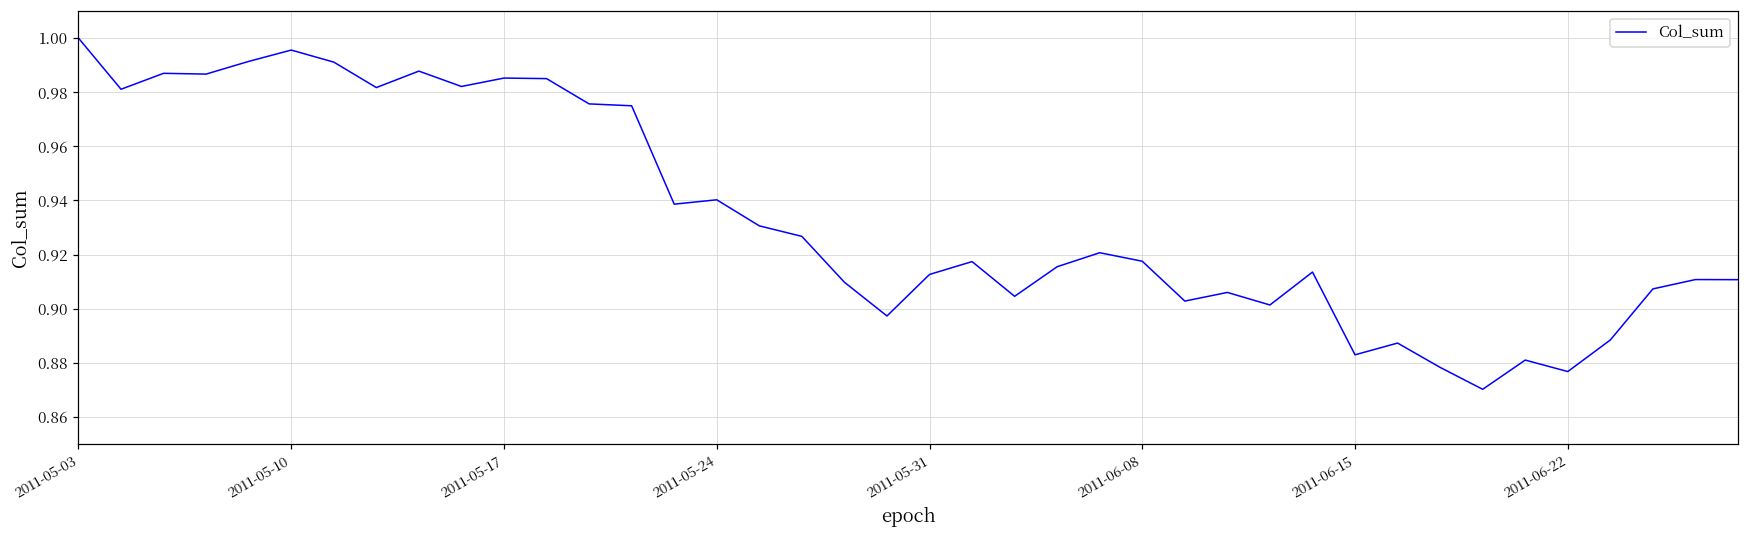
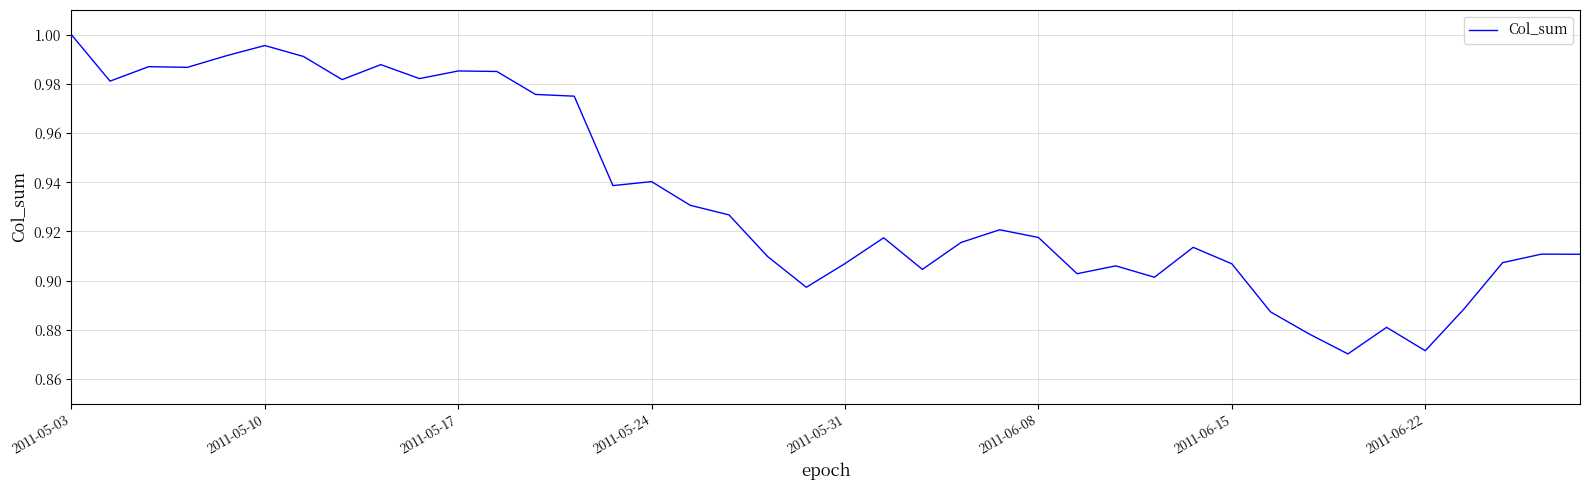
  {
    "2011-05-03": 1.000,
    "2011-05-10": 0.996,
    "2011-05-17": 0.985,
    "2011-05-24": 0.940,
-   "2011-05-31": 0.913,
+   "2011-05-31": 0.907,
    "2011-06-08": 0.918,
-   "2011-06-15": 0.883,
-   "2011-06-22": 0.877
+   "2011-06-15": 0.907,
+   "2011-06-22": 0.872
  }
